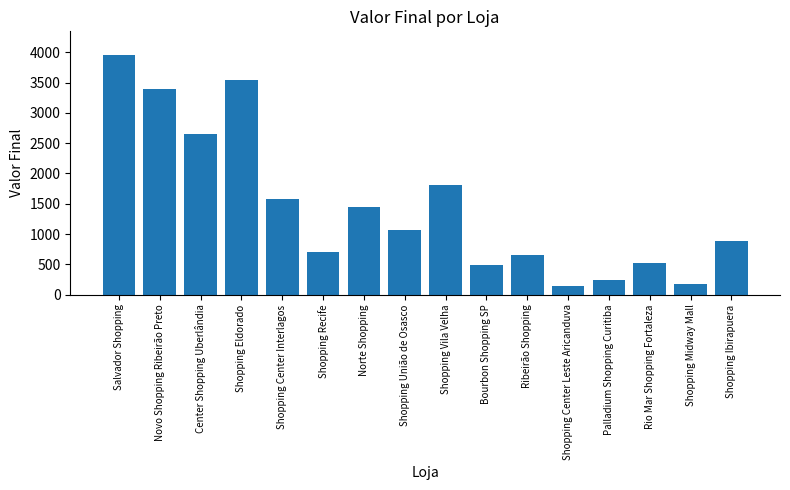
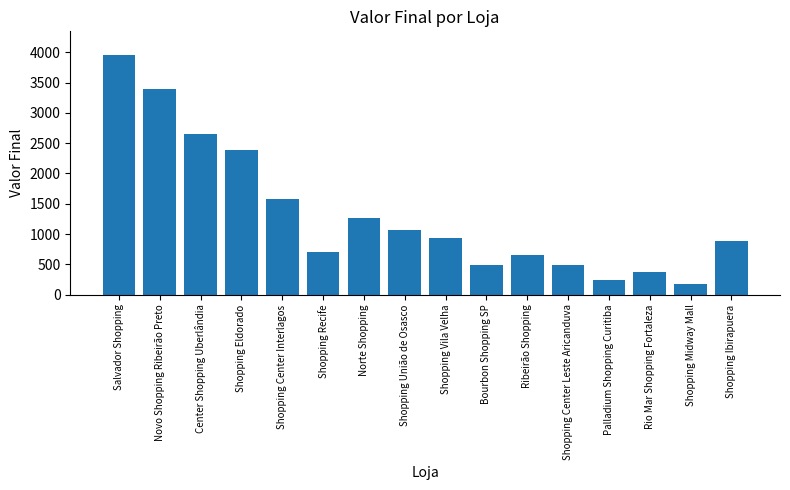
  {
    "Salvador Shopping": 4000,
    "Novo Shopping Ribeirão Preto": 3400,
    "Center Shopping Uberlândia": 2700,
-   "Shopping Eldorado": 3500,
+   "Shopping Eldorado": 2400,
    "Shopping Center Interlagos": 1600,
    "Shopping Recife": 700,
-   "Norte Shopping": 1400,
+   "Norte Shopping": 1300,
    "Shopping União de Osasco": 1100,
-   "Shopping Vila Velha": 1800,
+   "Shopping Vila Velha": 900,
    "Bourbon Shopping SP": 500,
    "Ribeirão Shopping": 700,
-   "Shopping Center Leste Aricanduva": 100,
+   "Shopping Center Leste Aricanduva": 500,
    "Palladium Shopping Curitiba": 200,
-   "Rio Mar Shopping Fortaleza": 500,
+   "Rio Mar Shopping Fortaleza": 400,
    "Shopping Midway Mall": 200,
    "Shopping Ibirapuera": 900
  }
